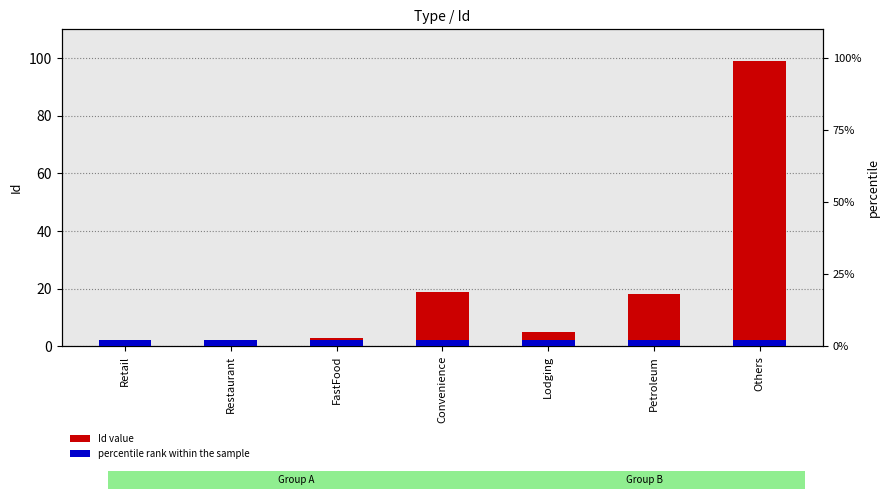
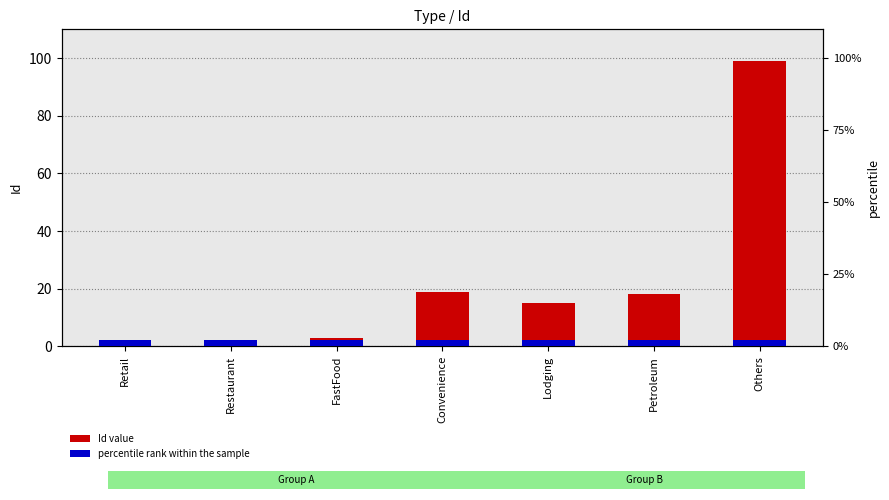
  {
    "Type / Id": {
      "Id value": {
        "Retail": "1",
        "Restaurant": "2",
        "FastFood": "3",
        "Convenience": "19",
-       "Lodging": "5",
+       "Lodging": "15",
        "Petroleum": "18",
        "Others": "99"
      },
      "percentile rank within the sample": {
        "Retail": "2%",
        "Restaurant": "2%",
        "FastFood": "2%",
        "Convenience": "2%",
        "Lodging": "2%",
        "Petroleum": "2%",
        "Others": "2%"
      }
    }
  }
